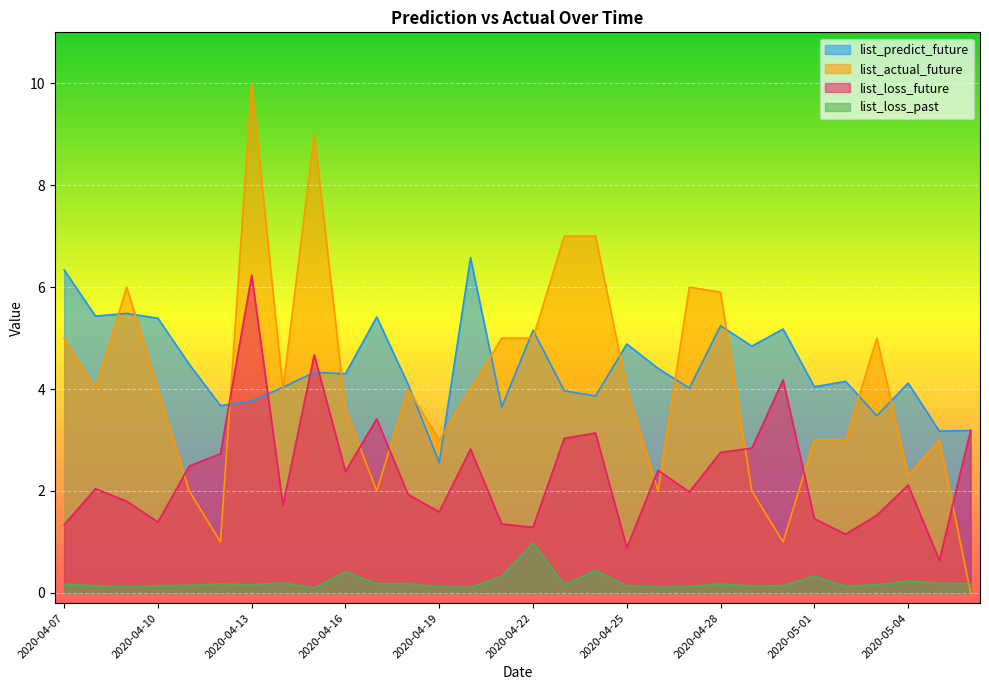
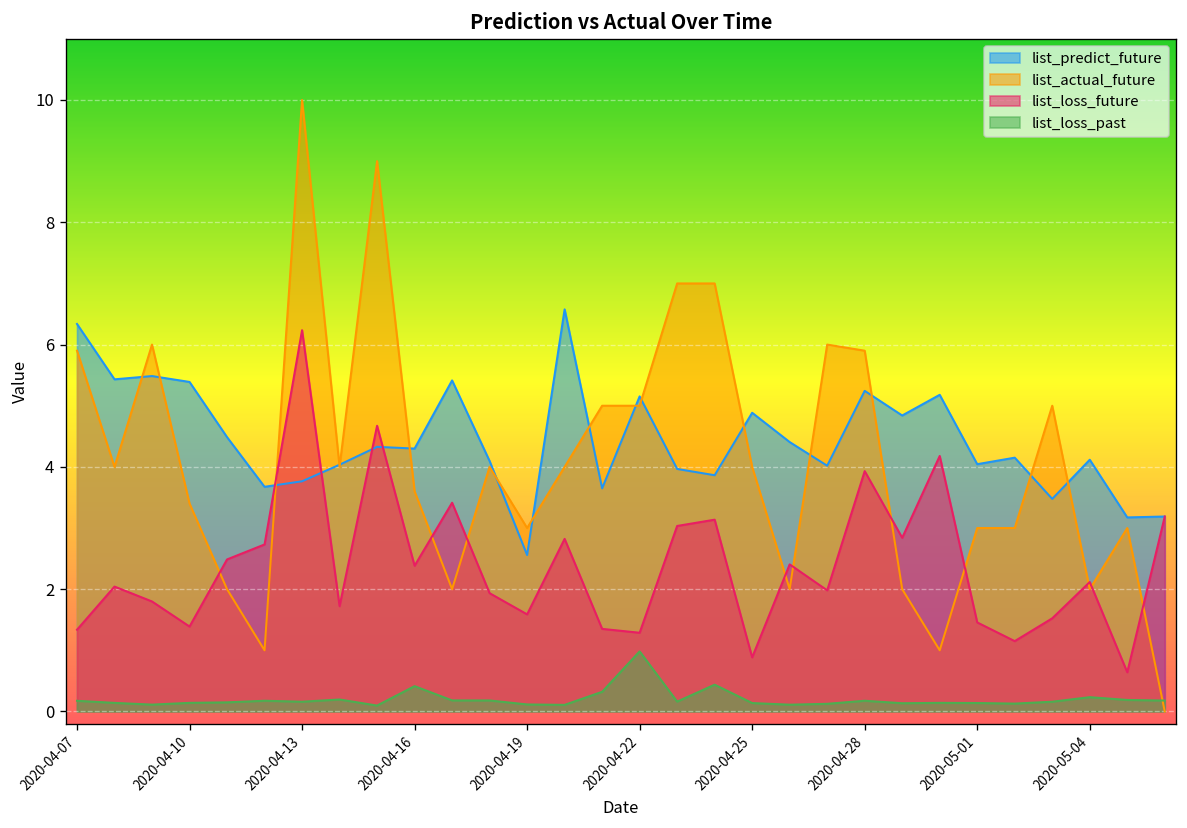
  {
    "list_predict_future": {
      "2020-04-07": 6.3,
      "2020-04-10": 5.4,
      "2020-04-13": 3.8,
      "2020-04-16": 4.3,
      "2020-04-19": 2.6,
      "2020-04-22": 5.2,
      "2020-04-25": 4.9,
      "2020-04-28": 5.2,
      "2020-05-01": 4.0,
      "2020-05-04": 4.1
    },
    "list_actual_future": {
-     "2020-04-07": 5.0,
-     "2020-04-10": 4.0,
+     "2020-04-07": 5.9,
+     "2020-04-10": 3.4,
      "2020-04-13": 10.0,
      "2020-04-16": 3.6,
      "2020-04-19": 3.0,
      "2020-04-22": 5.0,
      "2020-04-25": 4.0,
      "2020-04-28": 5.9,
      "2020-05-01": 3.0,
-     "2020-05-04": 2.3
+     "2020-05-04": 2.0
    },
    "list_loss_future": {
      "2020-04-07": 1.3,
      "2020-04-10": 1.4,
      "2020-04-13": 6.2,
      "2020-04-16": 2.4,
      "2020-04-19": 1.6,
      "2020-04-22": 1.3,
      "2020-04-25": 0.9,
-     "2020-04-28": 2.8,
+     "2020-04-28": 3.9,
      "2020-05-01": 1.5,
      "2020-05-04": 2.1
    },
    "list_loss_past": {
      "2020-04-07": 0.2,
      "2020-04-10": 0.1,
      "2020-04-13": 0.2,
      "2020-04-16": 0.4,
      "2020-04-19": 0.1,
      "2020-04-22": 1.0,
      "2020-04-25": 0.1,
      "2020-04-28": 0.2,
-     "2020-05-01": 0.3,
+     "2020-05-01": 0.1,
      "2020-05-04": 0.2
    }
  }
